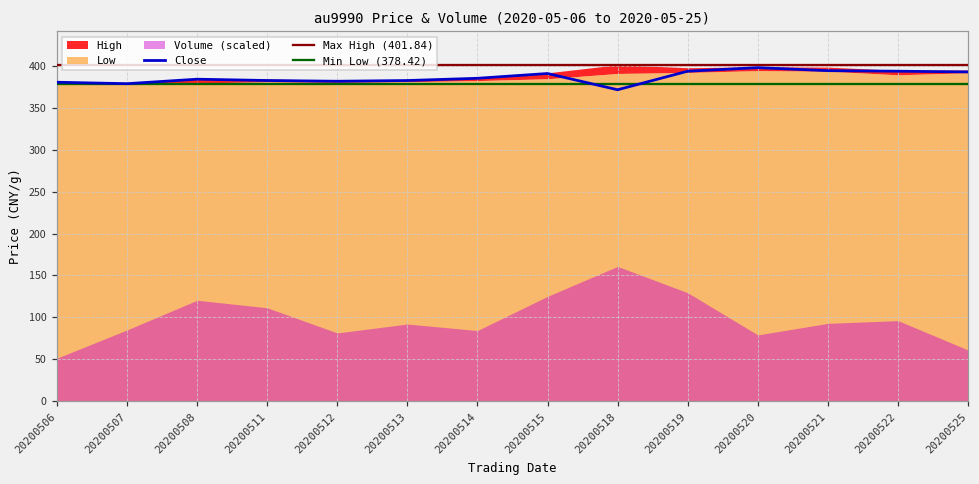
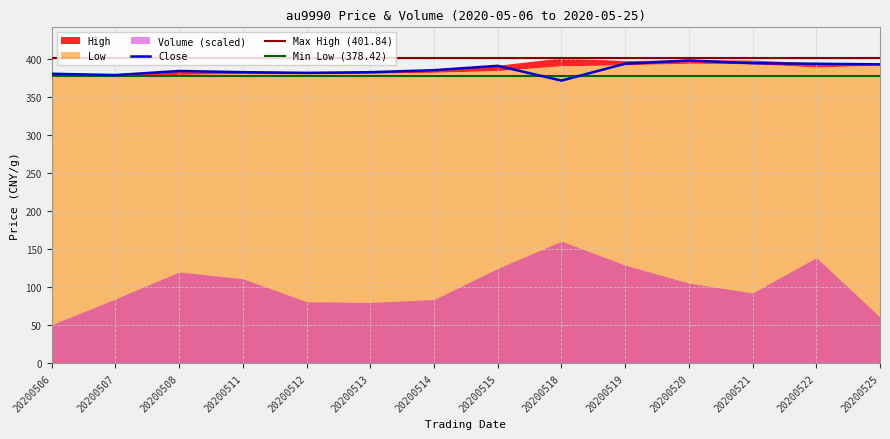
  {
    "Close": {
      "20200518": 370
    },
    "Low": {
      "20200508": 380,
      "20200515": 390,
      "20200518": 390,
      "20200520": 390,
      "20200522": 390
    },
    "Volume (scaled)": {
      "20200506": 50,
      "20200507": 80,
      "20200508": 120,
      "20200511": 110,
      "20200512": 80,
-     "20200513": 90,
+     "20200513": 80,
      "20200514": 80,
      "20200515": 120,
      "20200518": 160,
      "20200519": 130,
-     "20200520": 80,
+     "20200520": 110,
      "20200521": 90,
-     "20200522": 100,
+     "20200522": 140,
      "20200525": 60
    }
  }
